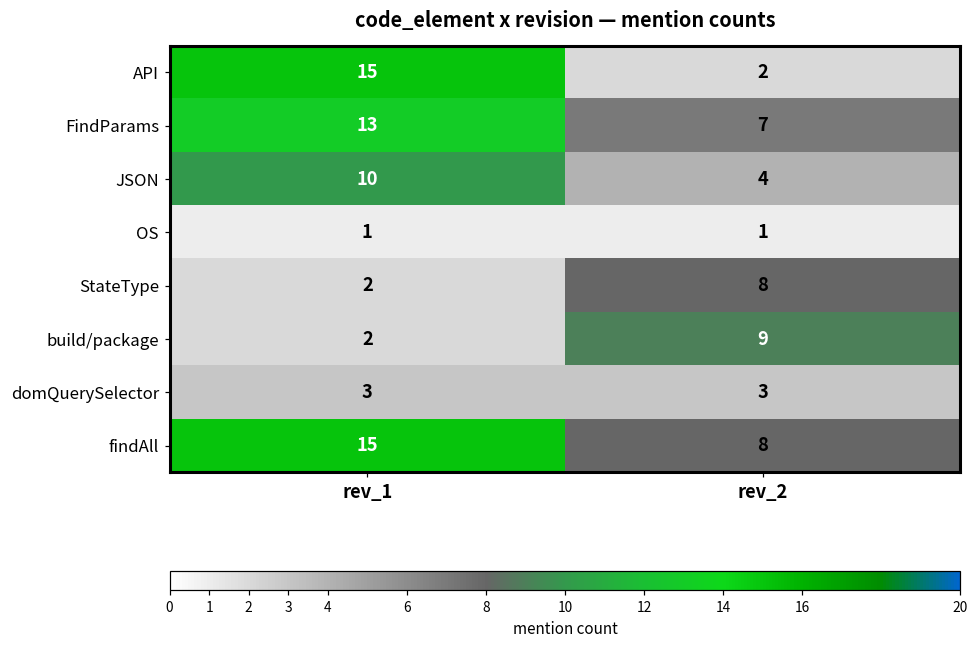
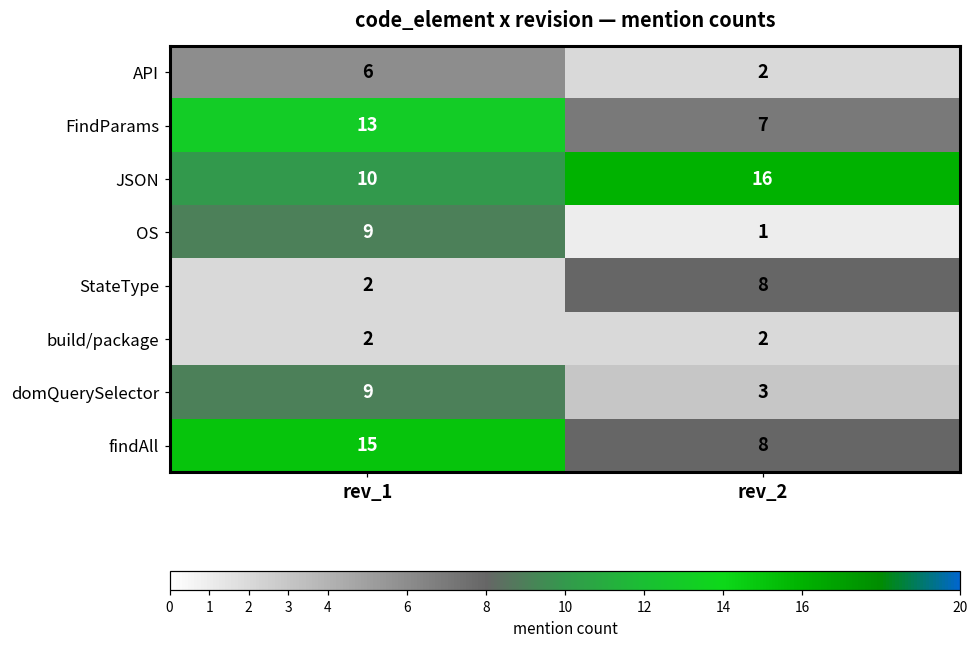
  {
    "API": {
-     "rev_1": 15,
+     "rev_1": 6,
      "rev_2": 2
    },
    "FindParams": {
      "rev_1": 13,
      "rev_2": 7
    },
    "JSON": {
      "rev_1": 10,
-     "rev_2": 4
+     "rev_2": 16
    },
    "OS": {
-     "rev_1": 1,
+     "rev_1": 9,
      "rev_2": 1
    },
    "StateType": {
      "rev_1": 2,
      "rev_2": 8
    },
    "build/package": {
      "rev_1": 2,
-     "rev_2": 9
+     "rev_2": 2
    },
    "domQuerySelector": {
-     "rev_1": 3,
+     "rev_1": 9,
      "rev_2": 3
    },
    "findAll": {
      "rev_1": 15,
      "rev_2": 8
    }
  }
